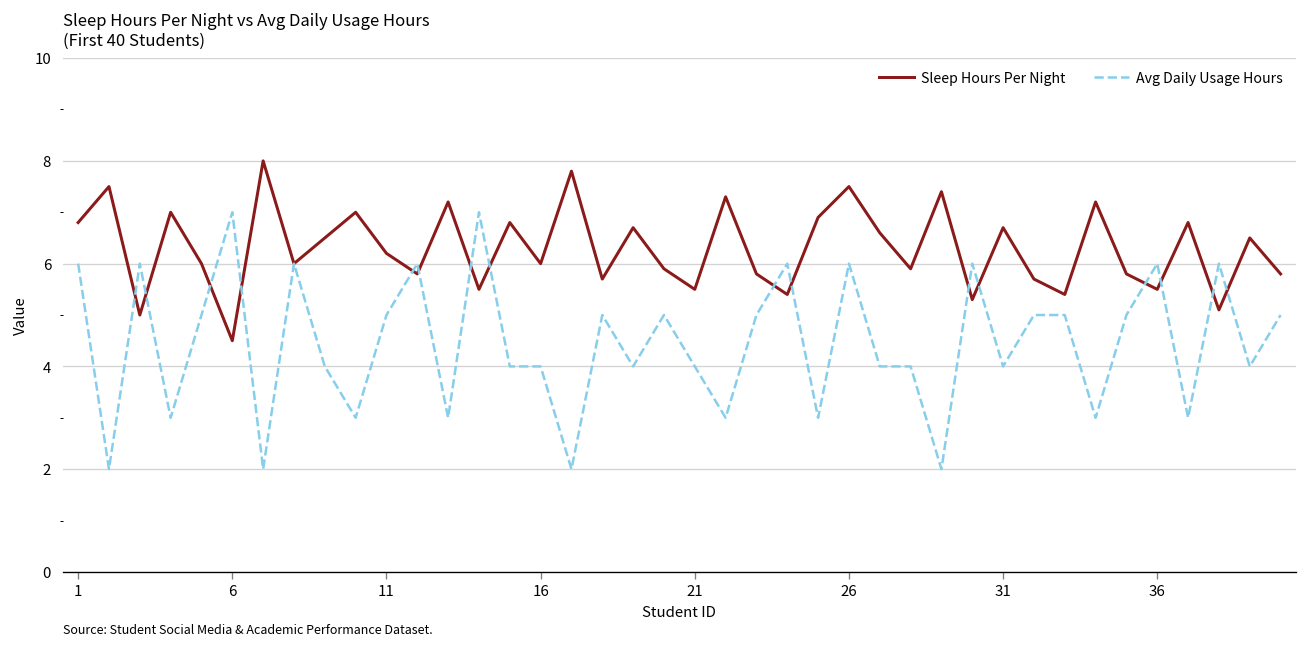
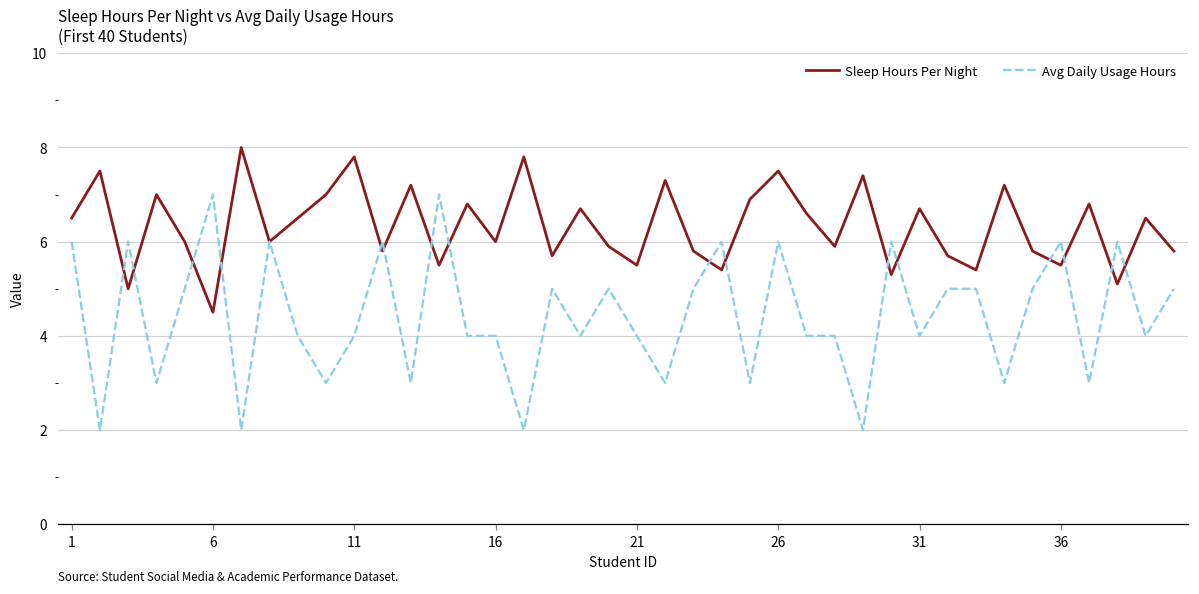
  {
    "Sleep Hours Per Night": {
-     "1": 6.8,
+     "1": 6.5,
      "6": 4.5,
-     "11": 6.2,
+     "11": 7.8,
      "16": 6.0,
      "21": 5.5,
      "26": 7.5,
      "31": 6.7,
      "36": 5.5
    },
    "Avg Daily Usage Hours": {
      "1": 6,
      "6": 7,
-     "11": 5,
+     "11": 4,
      "16": 4,
      "21": 4,
      "26": 6,
      "31": 4,
      "36": 6
    }
  }
